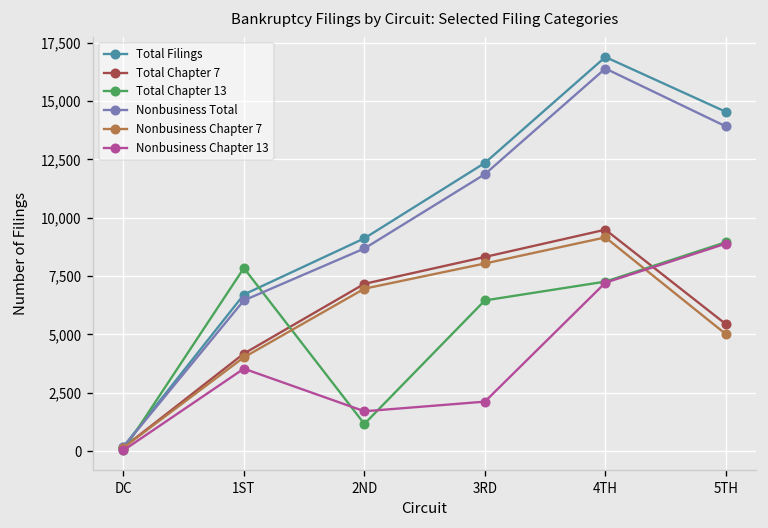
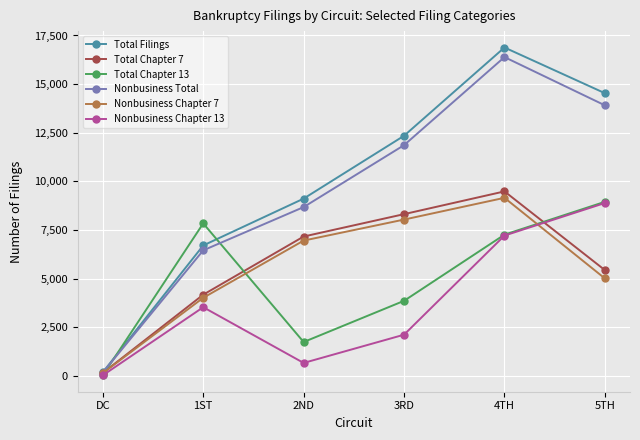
  {
    "Total Chapter 13": {
      "1ST": "7,800",
-     "2ND": "1,200",
-     "3RD": "6,500"
+     "2ND": "1,700",
+     "3RD": "3,900"
    },
    "Nonbusiness Chapter 13": {
      "1ST": "3,500",
-     "2ND": "1,700",
+     "2ND": "700",
      "3RD": "2,100"
    }
  }
